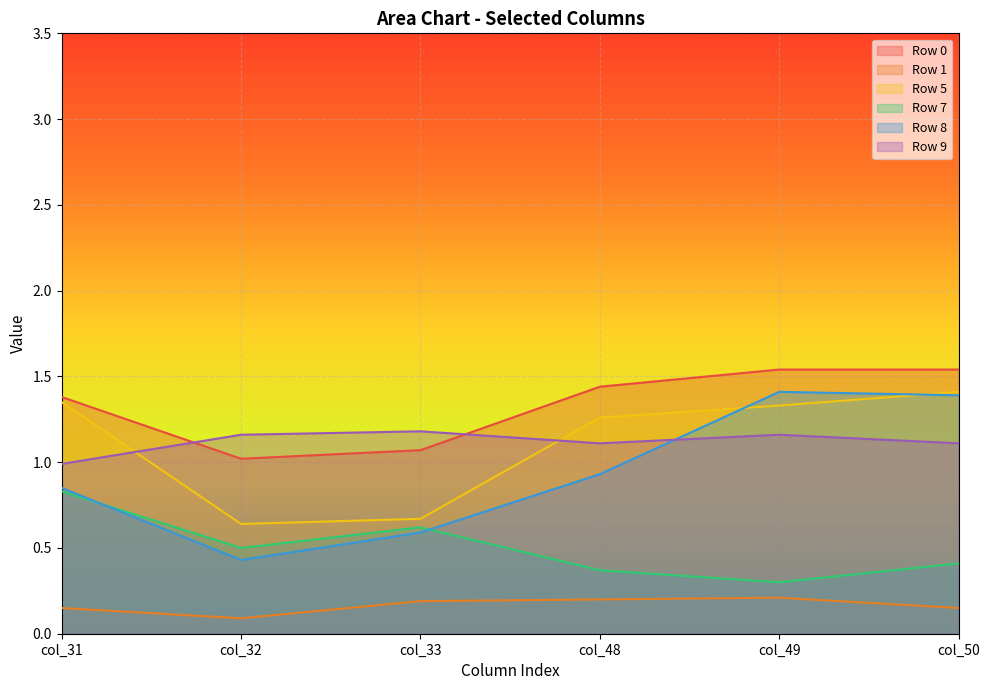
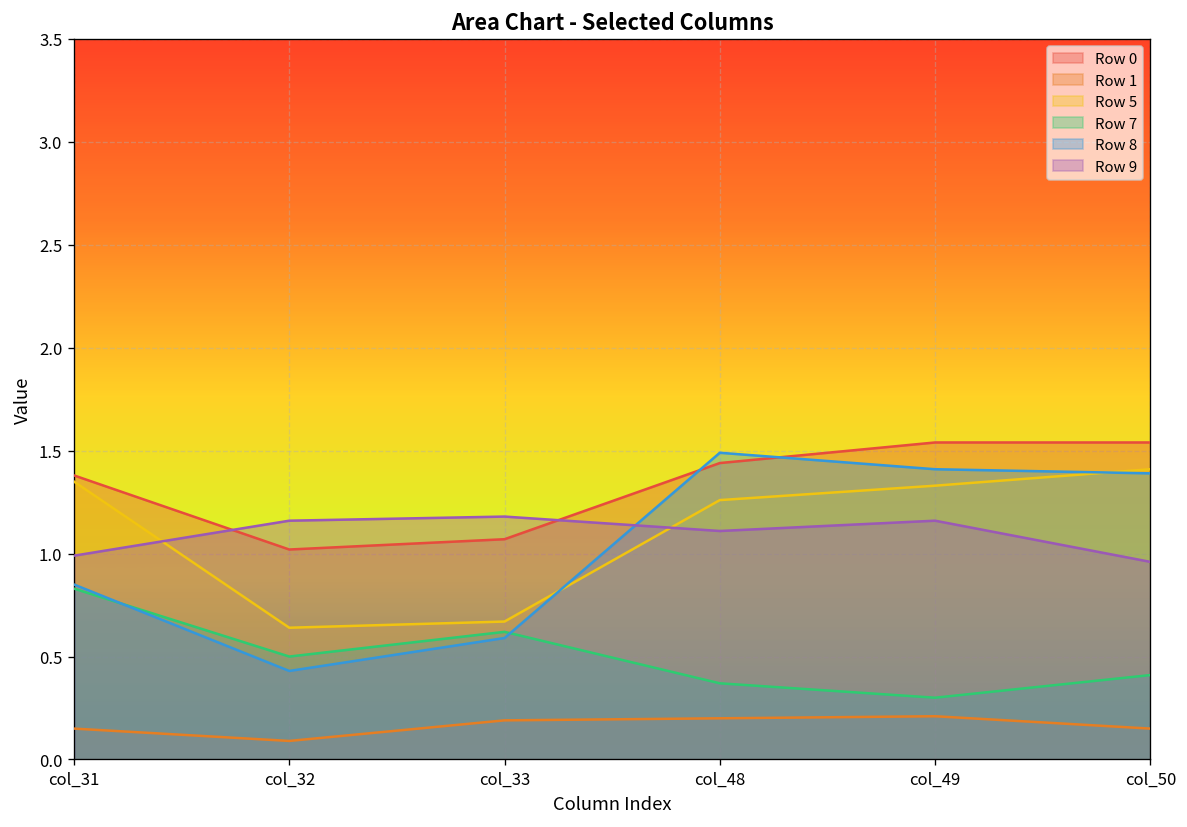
  {
    "Row 7": {
      "col_31": 0.83,
      "col_32": 0.50,
      "col_33": 0.62,
      "col_48": 0.37,
      "col_49": 0.30,
      "col_50": 0.41
    },
    "Row 8": {
      "col_31": 0.85,
      "col_32": 0.43,
      "col_33": 0.59,
-     "col_48": 0.93,
+     "col_48": 1.49,
      "col_49": 1.41,
      "col_50": 1.39
    },
    "Row 9": {
      "col_31": 0.99,
      "col_32": 1.16,
      "col_33": 1.18,
      "col_48": 1.11,
      "col_49": 1.16,
-     "col_50": 1.11
+     "col_50": 0.96
    }
  }
